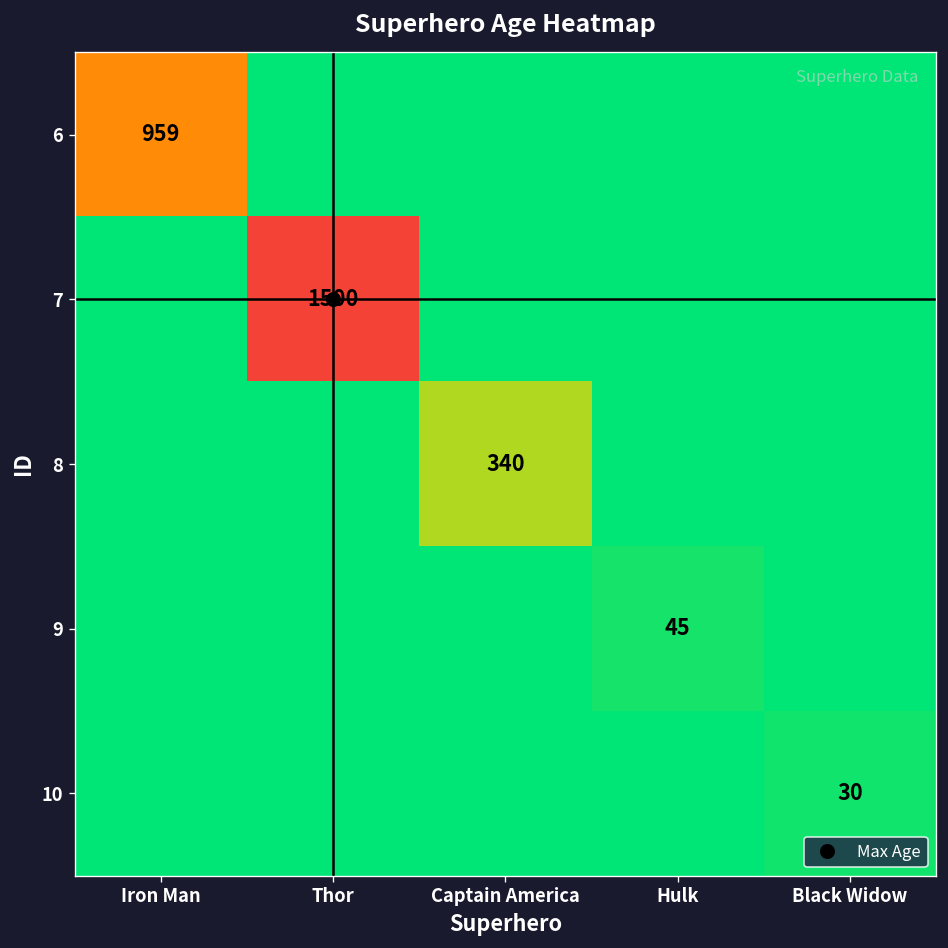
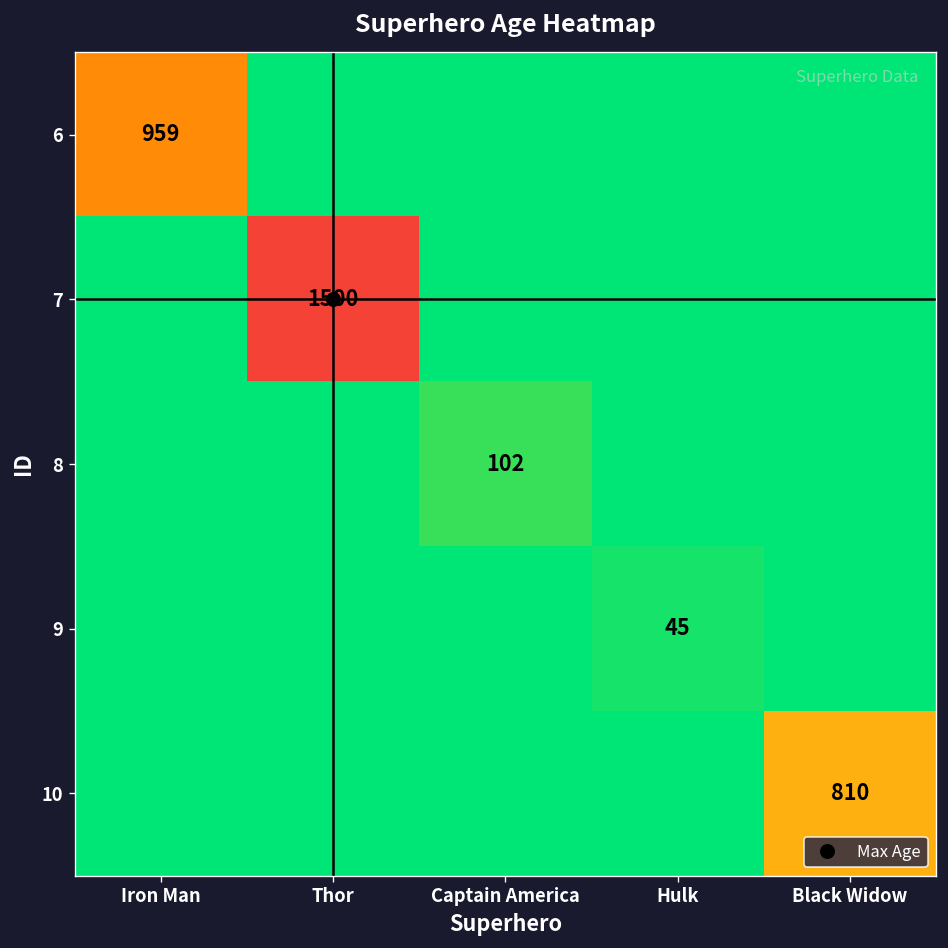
  {
    "6": {
      "Iron Man": 959
    },
    "8": {
-     "Captain America": 340
+     "Captain America": 102
    },
    "9": {
      "Hulk": 45
    },
    "10": {
-     "Black Widow": 30
+     "Black Widow": 810
    }
  }
